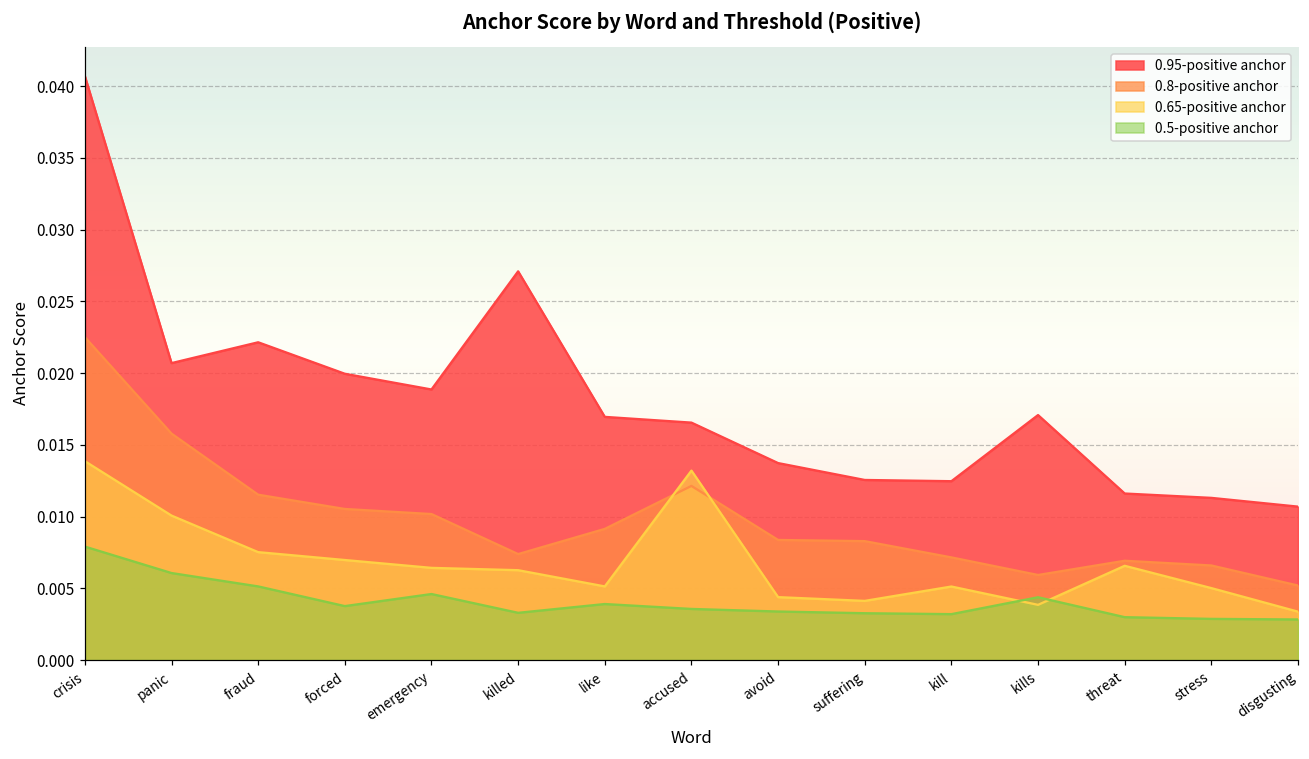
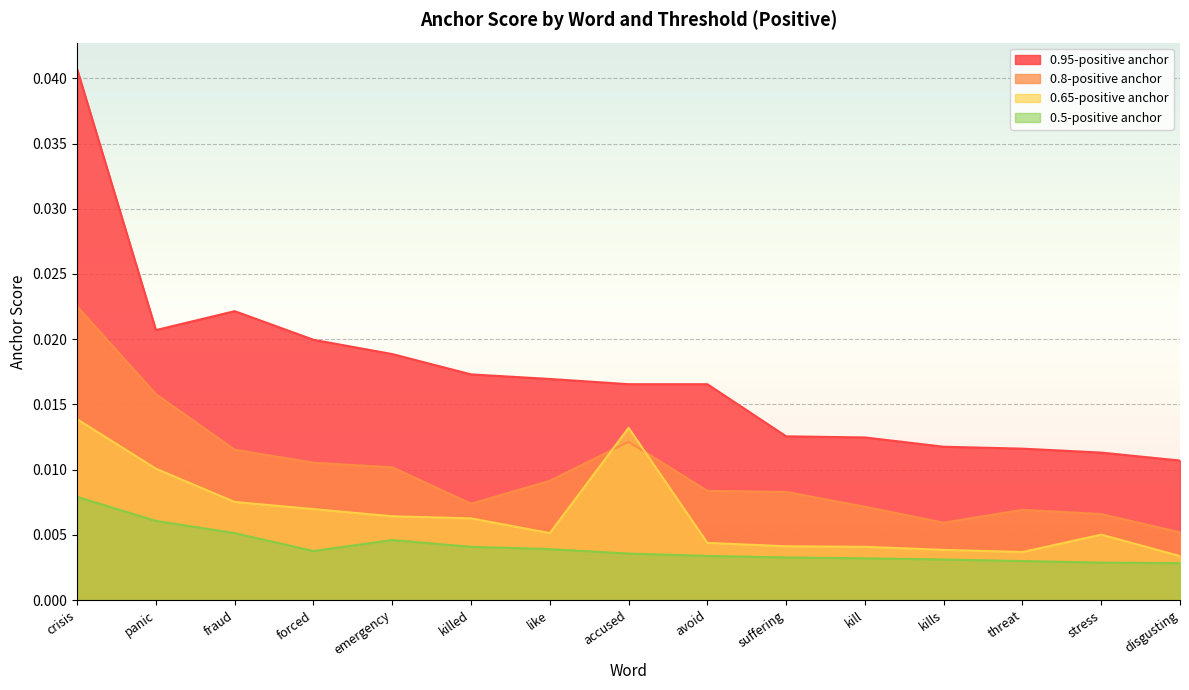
  {
    "0.95-positive anchor": {
      "crisis": 0.0407,
      "panic": 0.0207,
      "fraud": 0.0221,
      "forced": 0.0200,
      "emergency": 0.0189,
-     "killed": 0.0271,
+     "killed": 0.0173,
      "like": 0.0170,
      "accused": 0.0166,
-     "avoid": 0.0137,
+     "avoid": 0.0166,
      "suffering": 0.0126,
      "kill": 0.0125,
-     "kills": 0.0171,
+     "kills": 0.0118,
      "threat": 0.0116,
      "stress": 0.0113,
      "disgusting": 0.0107
    },
    "0.8-positive anchor": {
      "crisis": 0.0225,
      "panic": 0.0158,
      "fraud": 0.0115,
      "forced": 0.0105,
      "emergency": 0.0102,
      "killed": 0.0074,
      "like": 0.0091,
      "accused": 0.0121,
      "avoid": 0.0084,
      "suffering": 0.0083,
      "kill": 0.0072,
      "kills": 0.0059,
      "threat": 0.0069,
      "stress": 0.0066,
      "disgusting": 0.0052
    },
    "0.65-positive anchor": {
      "crisis": 0.0139,
      "panic": 0.0101,
      "fraud": 0.0075,
      "forced": 0.0070,
      "emergency": 0.0064,
      "killed": 0.0063,
      "like": 0.0051,
      "accused": 0.0132,
      "avoid": 0.0044,
      "suffering": 0.0041,
-     "kill": 0.0051,
+     "kill": 0.0041,
      "kills": 0.0038,
-     "threat": 0.0066,
+     "threat": 0.0037,
      "stress": 0.0050,
      "disgusting": 0.0034
    },
    "0.5-positive anchor": {
      "crisis": 0.0079,
      "panic": 0.0061,
      "fraud": 0.0051,
      "forced": 0.0038,
      "emergency": 0.0046,
-     "killed": 0.0033,
+     "killed": 0.0041,
      "like": 0.0039,
      "accused": 0.0036,
      "avoid": 0.0034,
      "suffering": 0.0033,
      "kill": 0.0032,
-     "kills": 0.0044,
+     "kills": 0.0031,
      "threat": 0.0030,
      "stress": 0.0029,
      "disgusting": 0.0028
    }
  }
